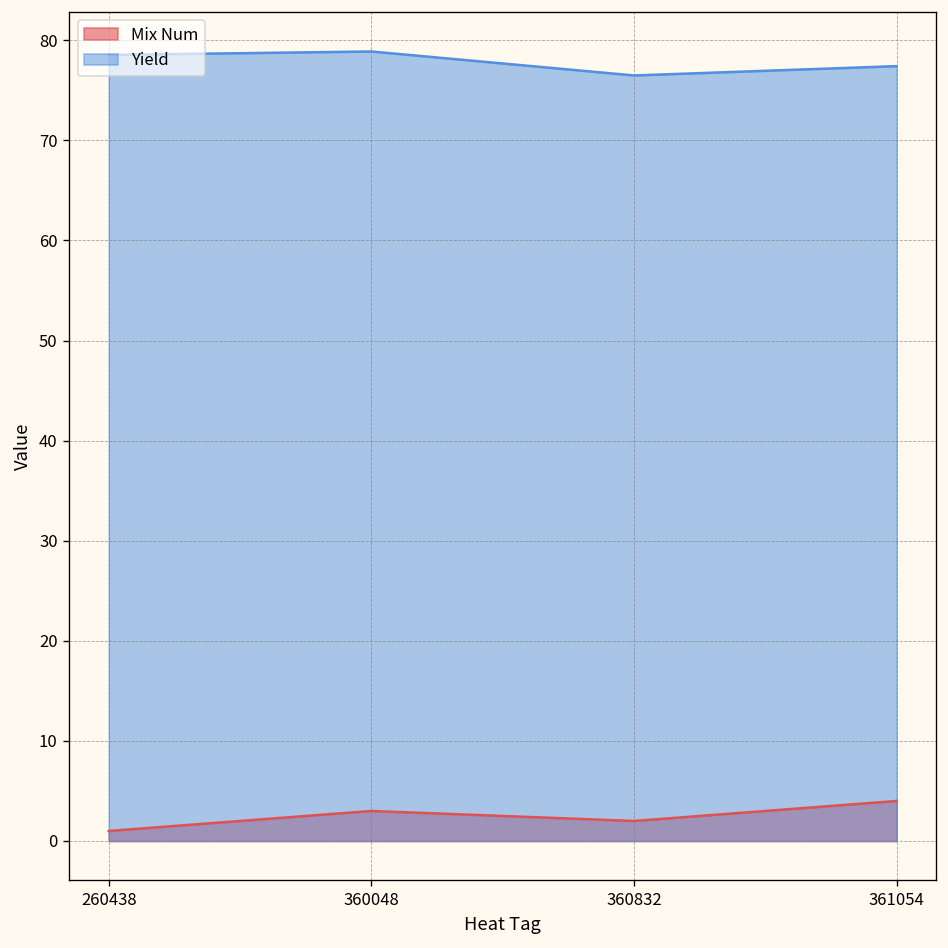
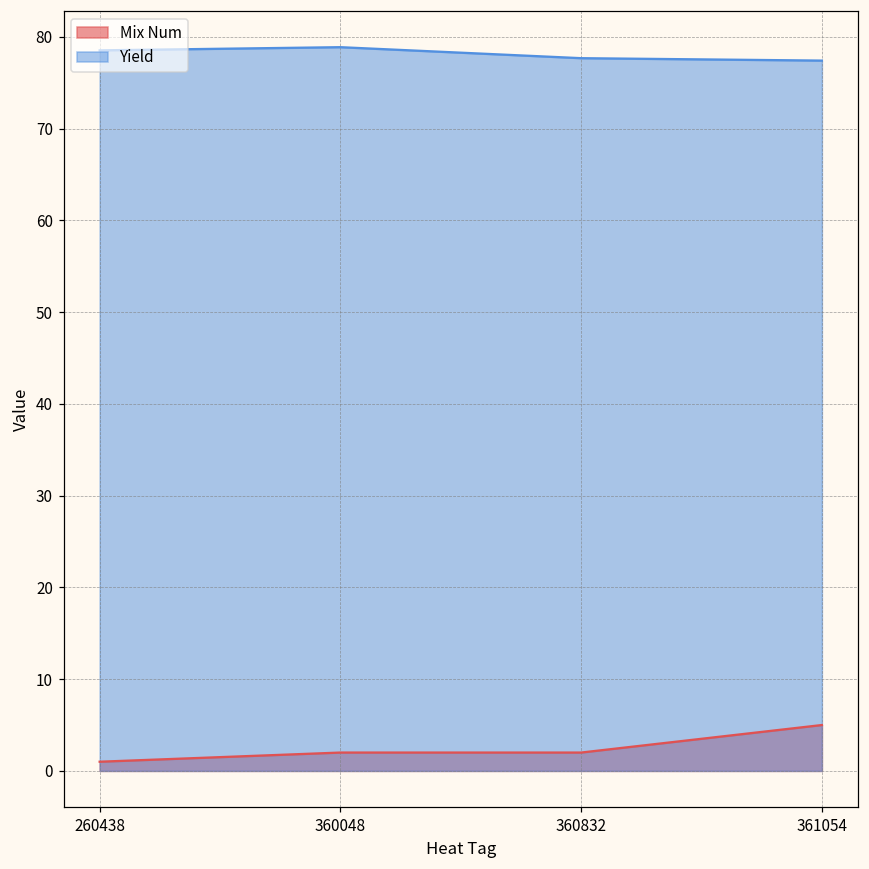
  {
    "Mix Num": {
      "260438": 1,
-     "360048": 3,
+     "360048": 2,
      "360832": 2,
-     "361054": 4
+     "361054": 5
    },
    "Yield": {
      "360048": 79,
-     "360832": 76,
+     "360832": 78,
      "361054": 77
    }
  }
